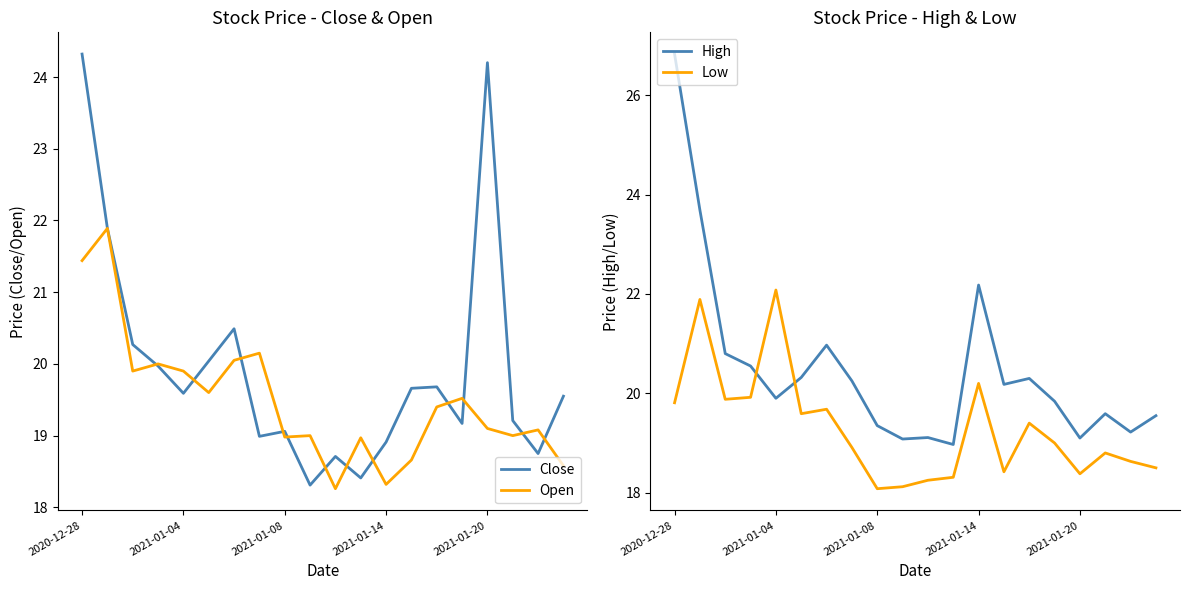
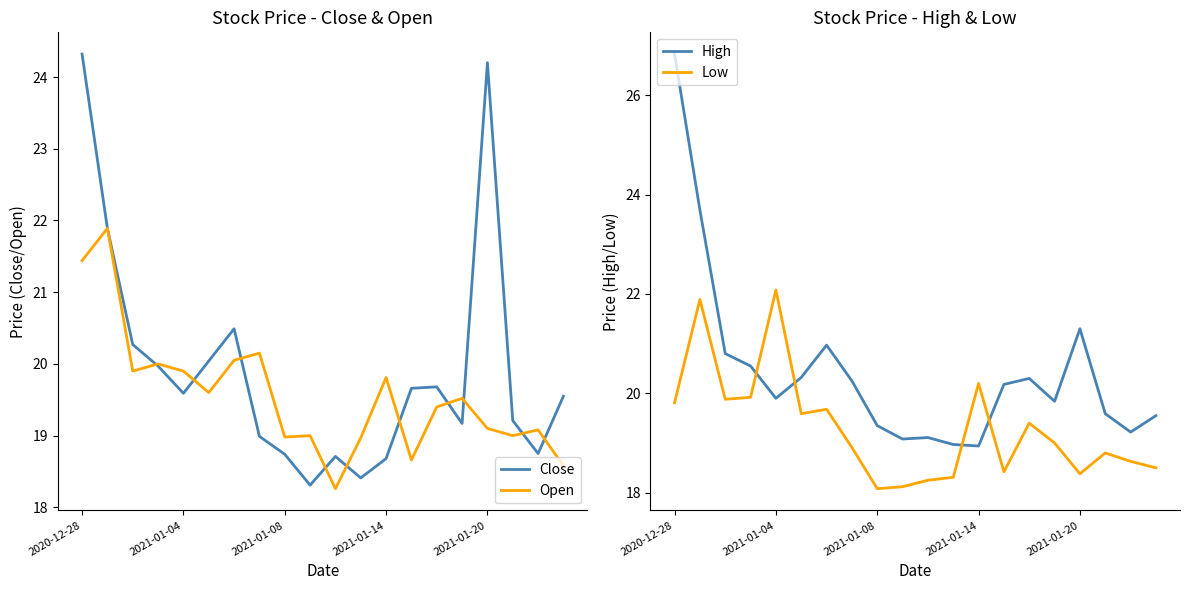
  {
    "Stock Price - Close & Open": {
      "Close": {
        "2020-12-28": 24.3,
        "2021-01-04": 19.6,
-       "2021-01-08": 19.1,
-       "2021-01-14": 18.9,
+       "2021-01-08": 18.7,
+       "2021-01-14": 18.7,
        "2021-01-20": 24.2
      },
      "Open": {
        "2020-12-28": 21.4,
        "2021-01-04": 19.9,
        "2021-01-08": 19.0,
-       "2021-01-14": 18.3,
+       "2021-01-14": 19.8,
        "2021-01-20": 19.1
      }
    },
    "Stock Price - High & Low": {
      "High": {
        "2021-01-04": 19.9,
        "2021-01-08": 19.4,
-       "2021-01-14": 22.2,
-       "2021-01-20": 19.1
+       "2021-01-14": 18.9,
+       "2021-01-20": 21.3
      },
      "Low": {
        "2020-12-28": 19.8,
        "2021-01-04": 22.1,
        "2021-01-08": 18.1,
        "2021-01-14": 20.2,
        "2021-01-20": 18.4
      }
    }
  }
